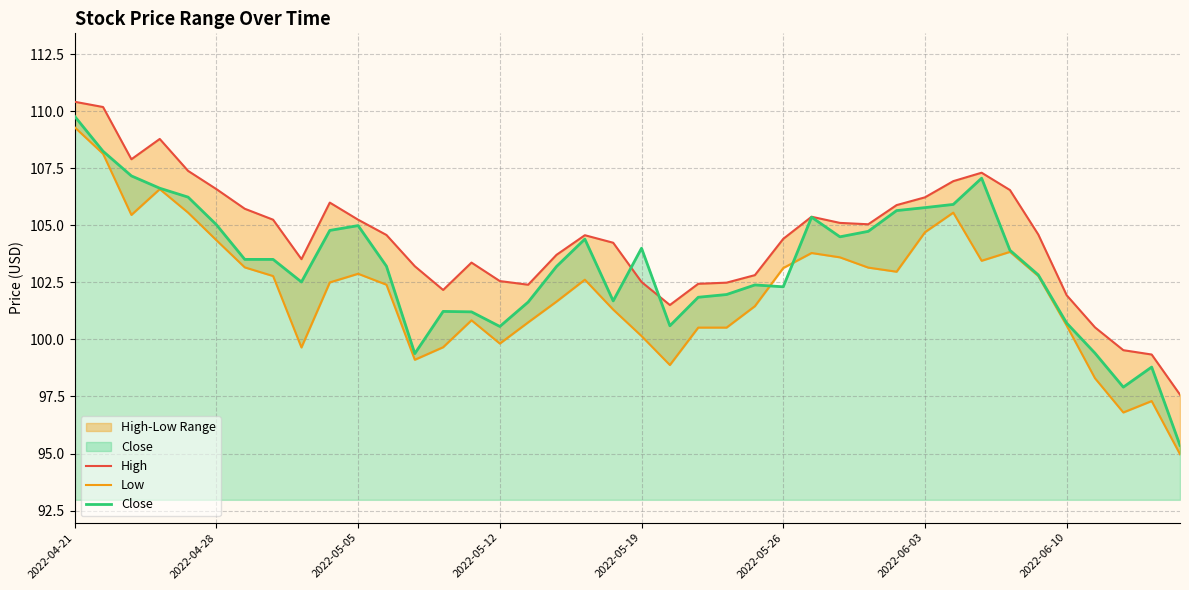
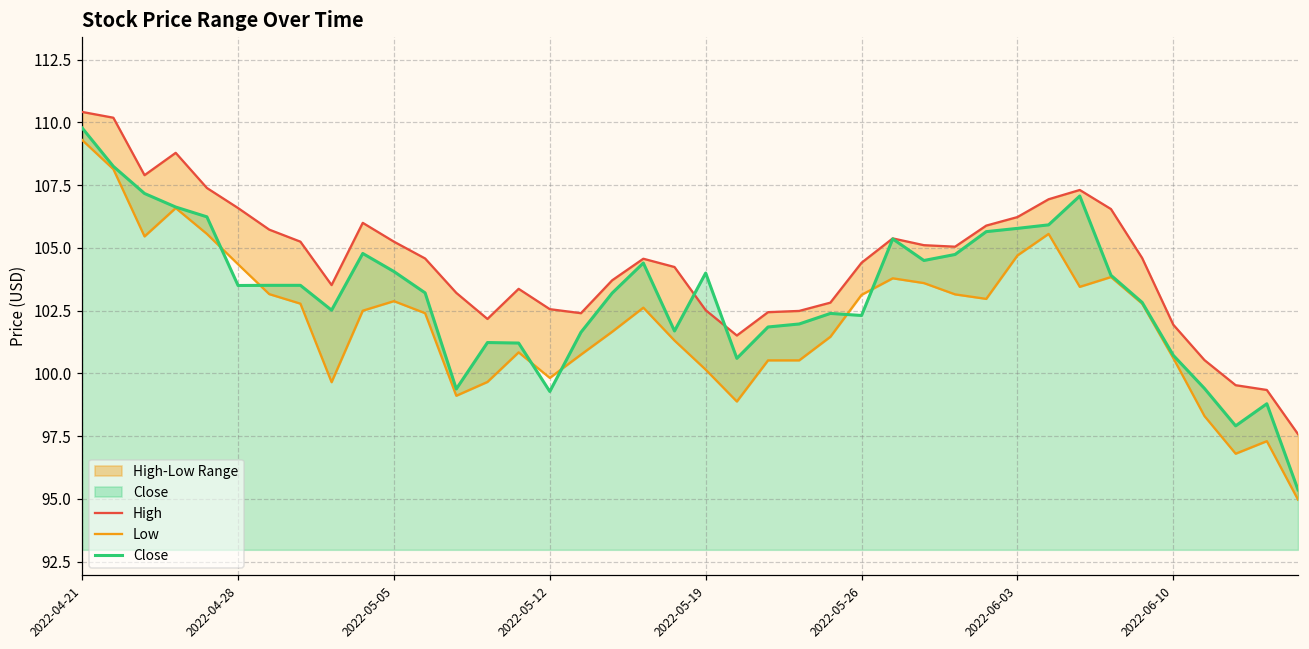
  {
    "Close": {
      "2022-04-21": 109.8,
-     "2022-04-28": 105.0,
-     "2022-05-05": 105.0,
-     "2022-05-12": 100.6,
+     "2022-04-28": 103.5,
+     "2022-05-05": 104.1,
+     "2022-05-12": 99.3,
      "2022-05-19": 104.0,
      "2022-05-26": 102.3,
      "2022-06-03": 105.8
    }
  }
